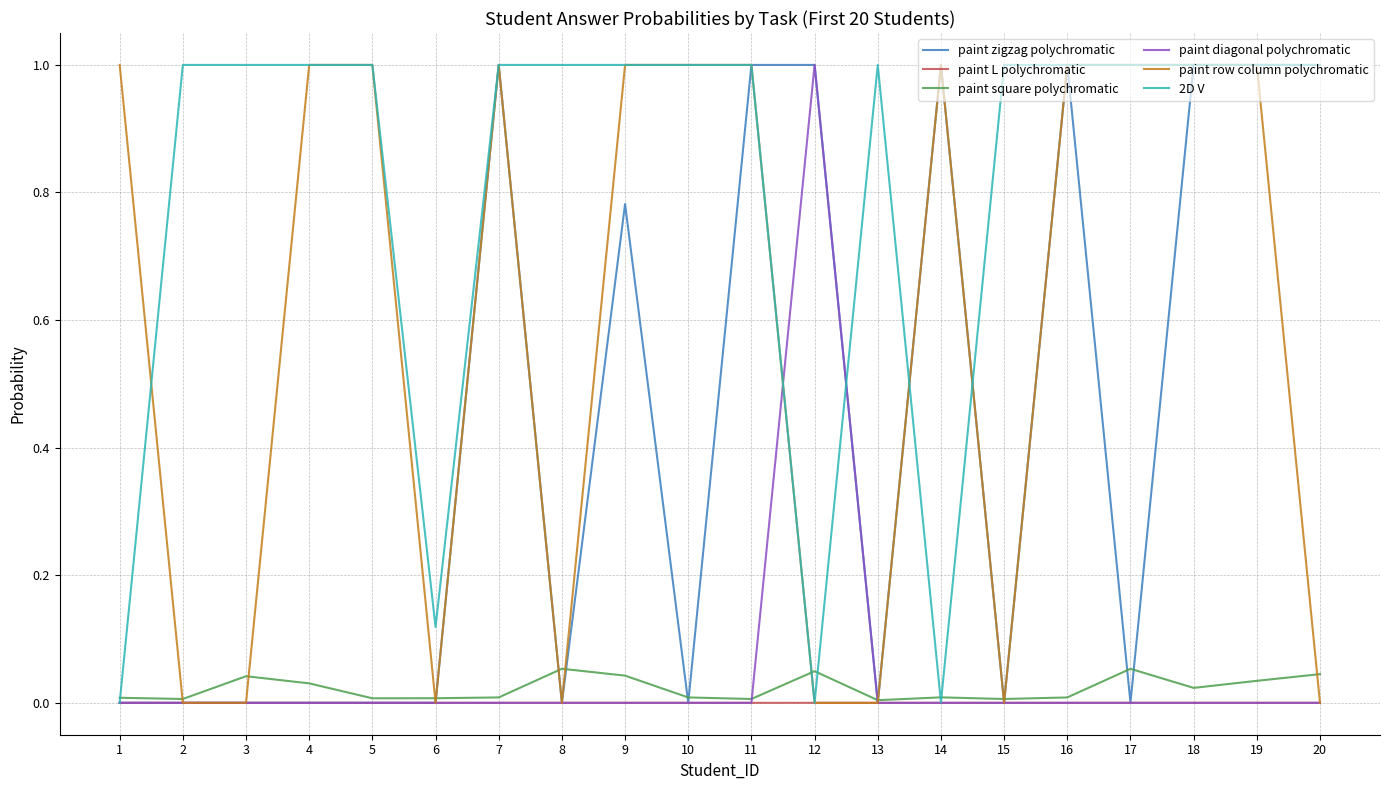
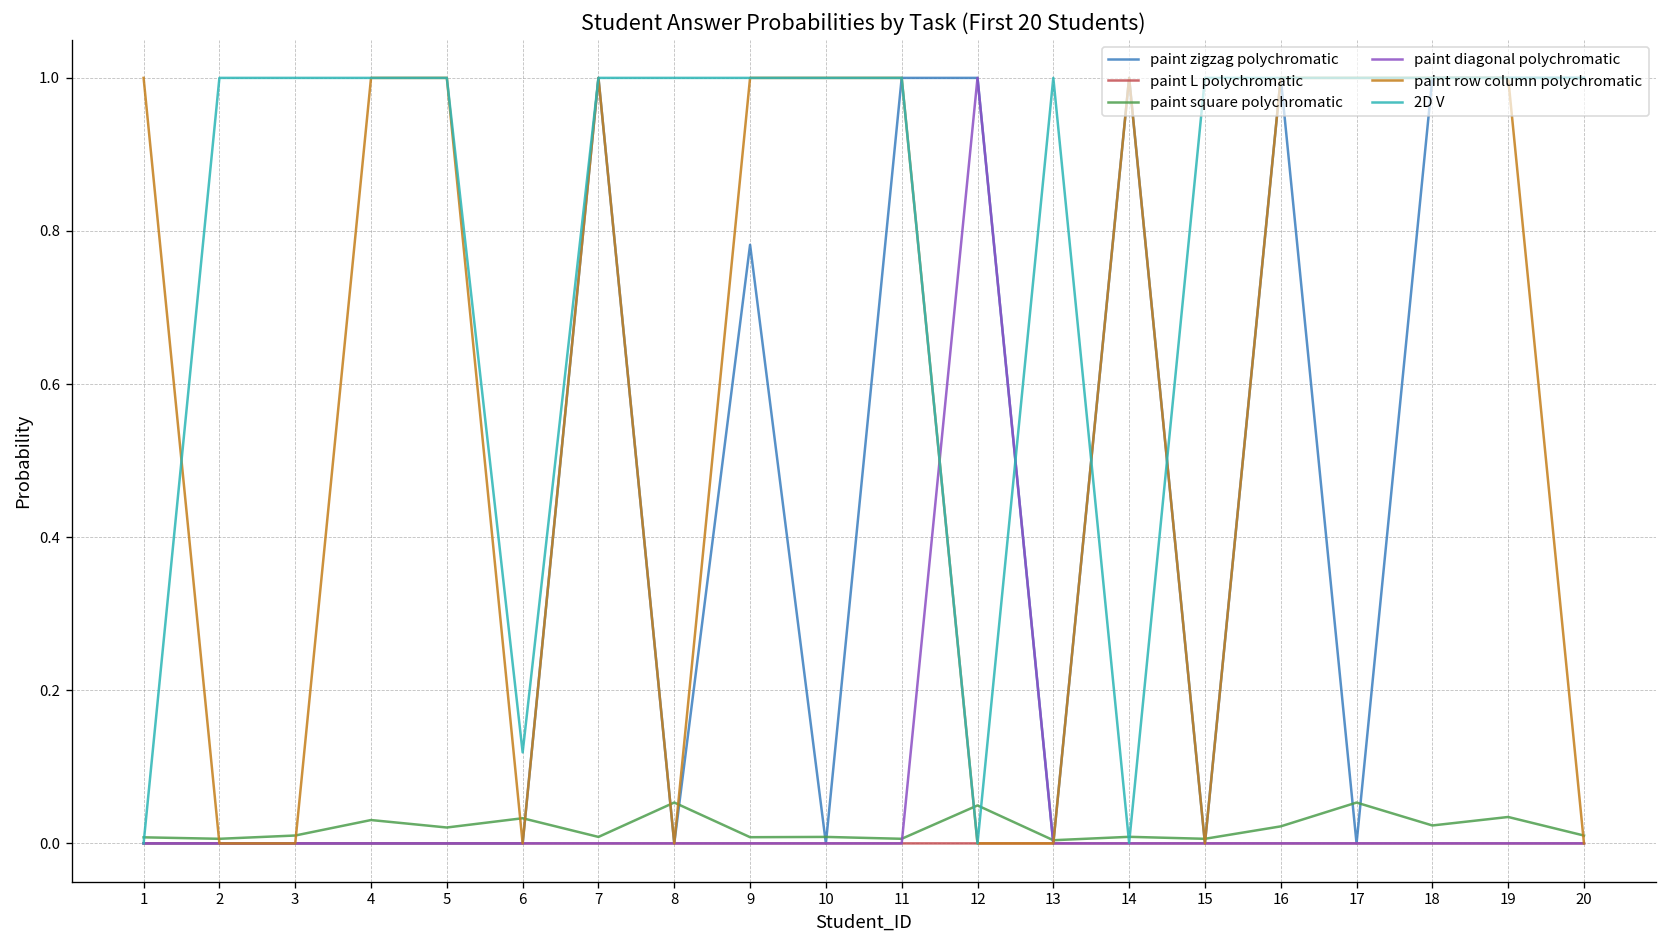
  {
    "paint square polychromatic": {
      "1": 0.01,
      "2": 0.01,
-     "3": 0.04,
+     "3": 0.01,
      "4": 0.03,
-     "5": 0.01,
-     "6": 0.01,
+     "5": 0.02,
+     "6": 0.03,
      "7": 0.01,
      "8": 0.05,
-     "9": 0.04,
+     "9": 0.01,
      "10": 0.01,
      "11": 0.01,
      "12": 0.05,
      "13": 0.00,
      "14": 0.01,
      "15": 0.01,
-     "16": 0.01,
+     "16": 0.02,
      "17": 0.05,
      "18": 0.02,
      "19": 0.03,
-     "20": 0.04
+     "20": 0.01
    },
    "paint row column polychromatic": {
      "1": 1.00
    }
  }
